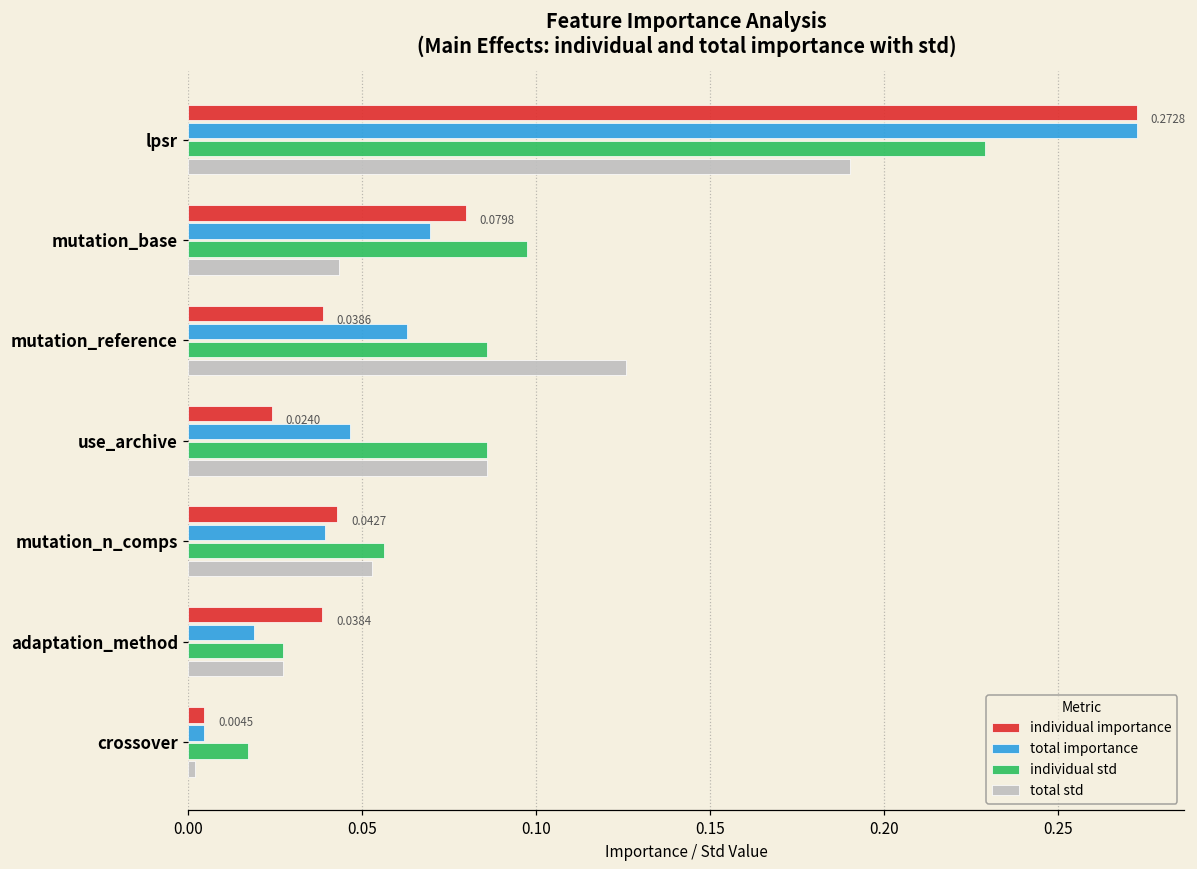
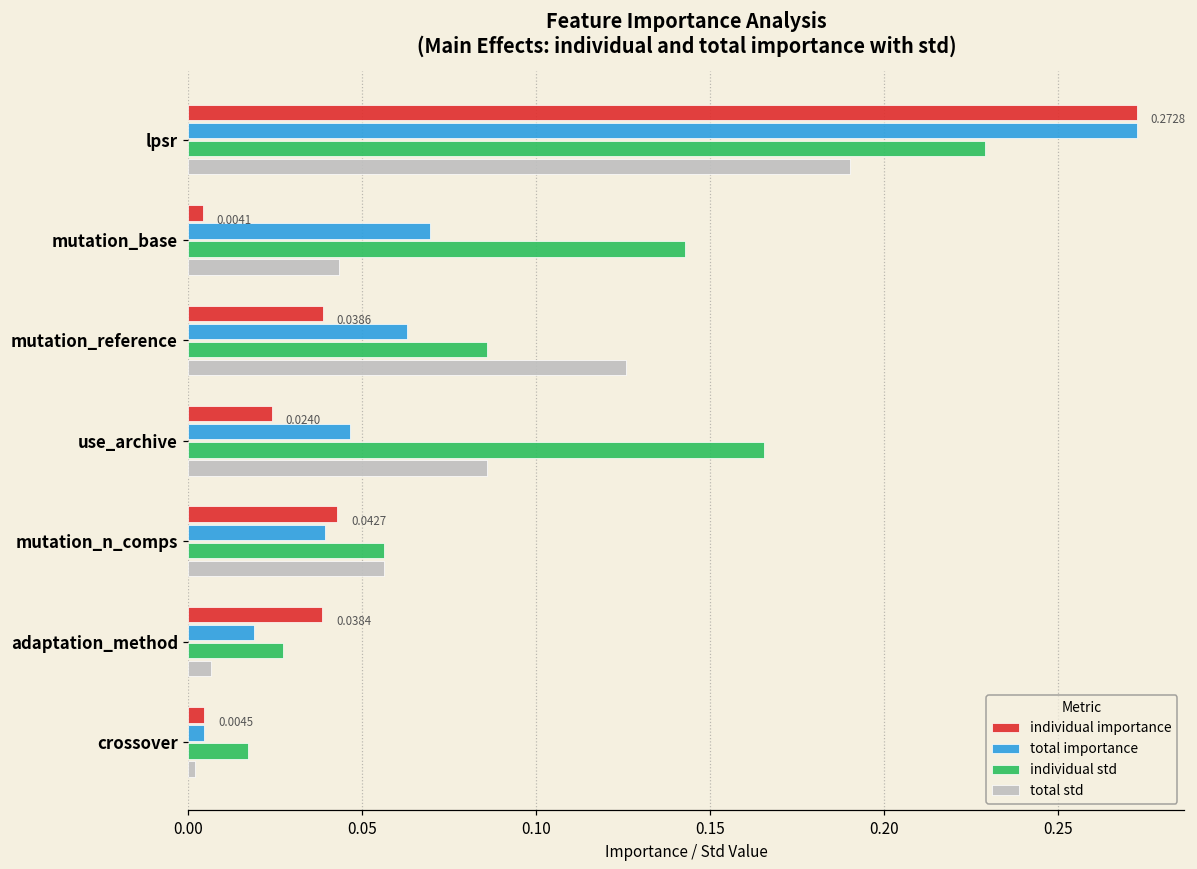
  {
    "individual importance": {
      "lpsr": 0.2728,
-     "mutation_base": 0.0798,
+     "mutation_base": 0.0041,
      "mutation_reference": 0.0386,
      "use_archive": 0.0240,
      "mutation_n_comps": 0.0427,
      "adaptation_method": 0.0384,
      "crossover": 0.0045
    },
    "total importance": {
      "mutation_base": 0.070,
      "mutation_reference": 0.063,
      "use_archive": 0.046,
      "mutation_n_comps": 0.039,
      "adaptation_method": 0.019
    },
    "individual std": {
      "lpsr": 0.229,
-     "mutation_base": 0.097,
+     "mutation_base": 0.143,
      "mutation_reference": 0.086,
-     "use_archive": 0.086,
+     "use_archive": 0.166,
      "mutation_n_comps": 0.056,
      "adaptation_method": 0.027,
      "crossover": 0.017
    },
    "total std": {
      "lpsr": 0.190,
      "mutation_base": 0.043,
      "mutation_reference": 0.126,
      "use_archive": 0.086,
-     "mutation_n_comps": 0.053,
-     "adaptation_method": 0.027,
+     "mutation_n_comps": 0.056,
+     "adaptation_method": 0.006,
      "crossover": 0.002
    }
  }
